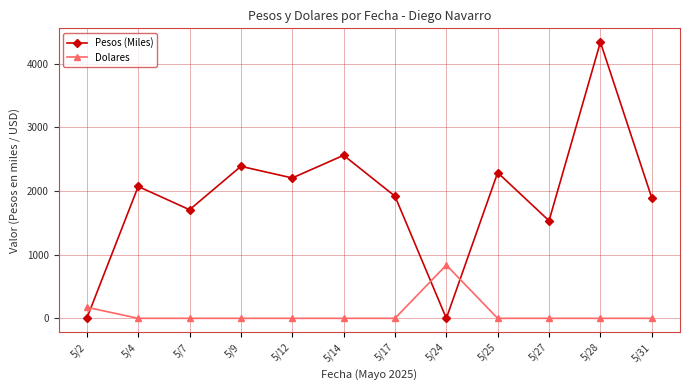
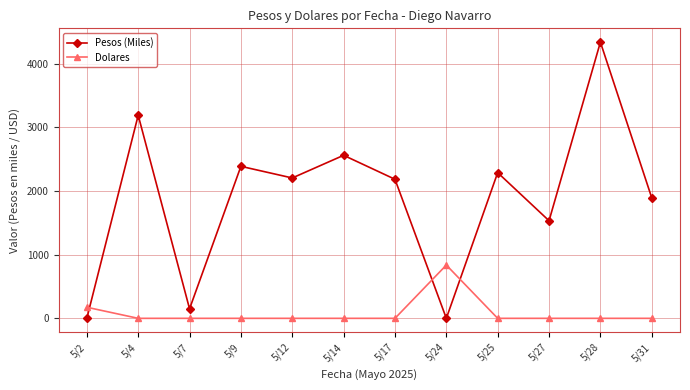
  {
    "Pesos (Miles)": {
      "5/2": 0,
-     "5/4": 2100,
-     "5/7": 1700,
+     "5/4": 3200,
+     "5/7": 100,
      "5/9": 2400,
      "5/12": 2200,
      "5/14": 2600,
-     "5/17": 1900,
+     "5/17": 2200,
      "5/24": 0,
      "5/25": 2300,
      "5/27": 1500,
      "5/28": 4300,
      "5/31": 1900
    },
    "Dolares": {
      "5/2": 200,
      "5/4": 0,
      "5/7": 0,
      "5/9": 0,
      "5/12": 0,
      "5/14": 0,
      "5/17": 0,
      "5/24": 800,
      "5/25": 0,
      "5/27": 0,
      "5/28": 0,
      "5/31": 0
    }
  }
